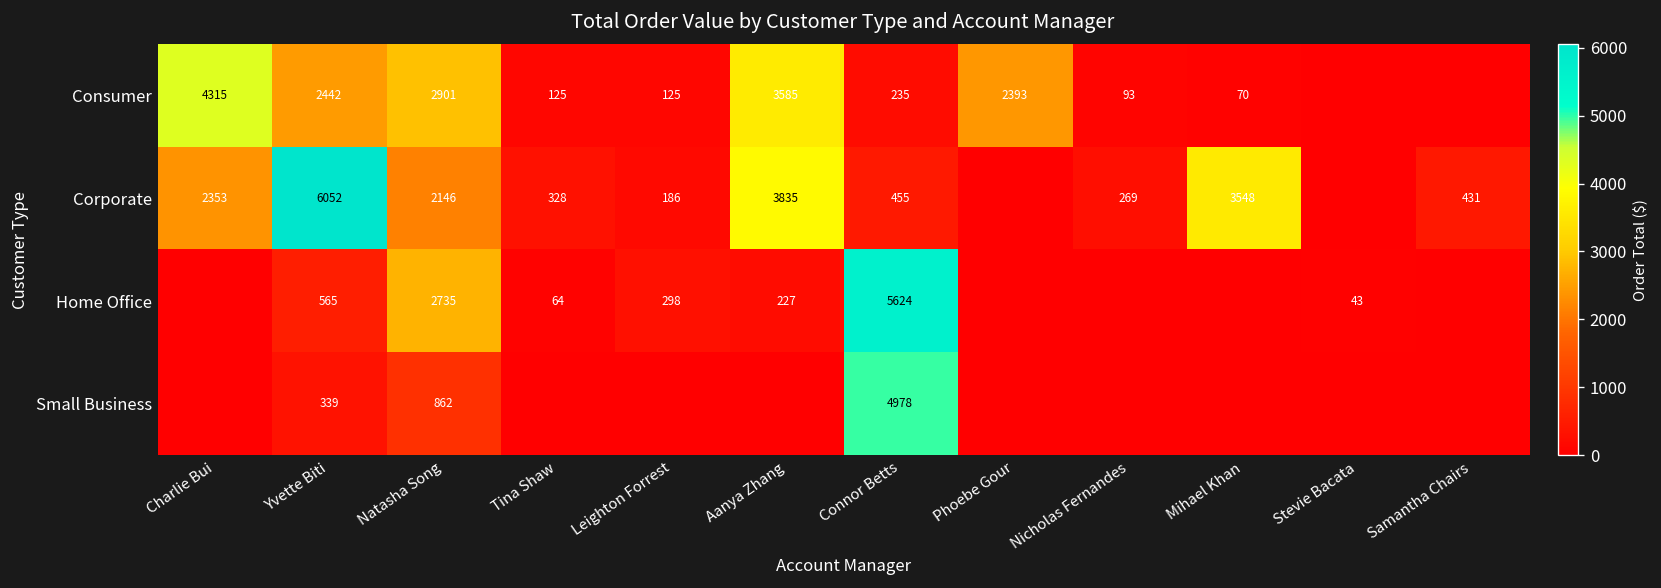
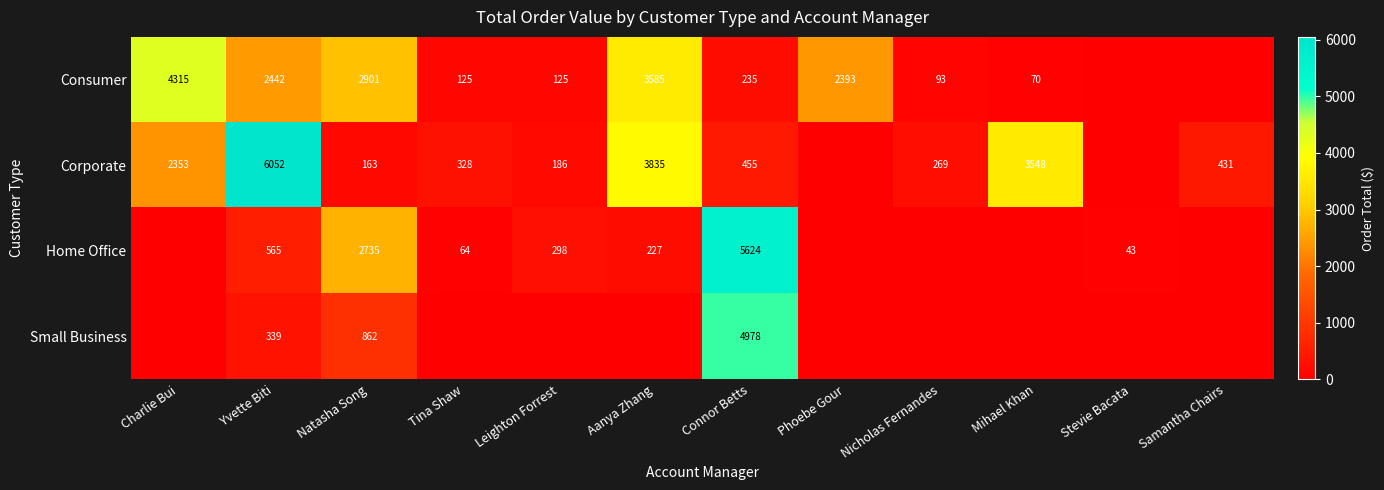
  {
    "Consumer": {
      "Charlie Bui": 4315,
      "Yvette Biti": 2442,
      "Natasha Song": 2901,
      "Tina Shaw": 125,
      "Leighton Forrest": 125,
      "Aanya Zhang": 3585,
      "Connor Betts": 235,
      "Phoebe Gour": 2393,
      "Nicholas Fernandes": 93,
      "Mihael Khan": 70
    },
    "Corporate": {
      "Charlie Bui": 2353,
      "Yvette Biti": 6052,
-     "Natasha Song": 2146,
+     "Natasha Song": 163,
      "Tina Shaw": 328,
      "Leighton Forrest": 186,
      "Aanya Zhang": 3835,
      "Connor Betts": 455,
      "Nicholas Fernandes": 269,
      "Mihael Khan": 3548,
      "Samantha Chairs": 431
    },
    "Home Office": {
      "Yvette Biti": 565,
      "Natasha Song": 2735,
      "Tina Shaw": 64,
      "Leighton Forrest": 298,
      "Aanya Zhang": 227,
      "Connor Betts": 5624,
      "Stevie Bacata": 43
    },
    "Small Business": {
      "Yvette Biti": 339,
      "Natasha Song": 862,
      "Connor Betts": 4978
    }
  }
